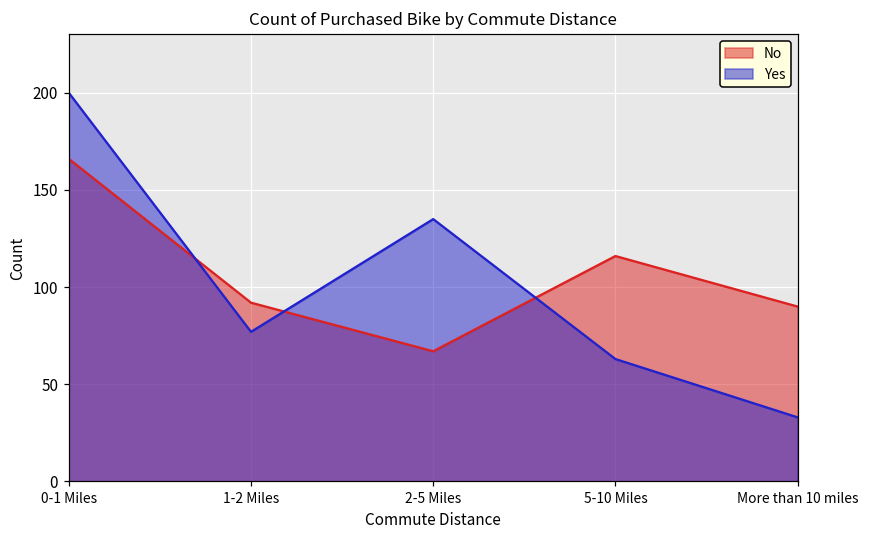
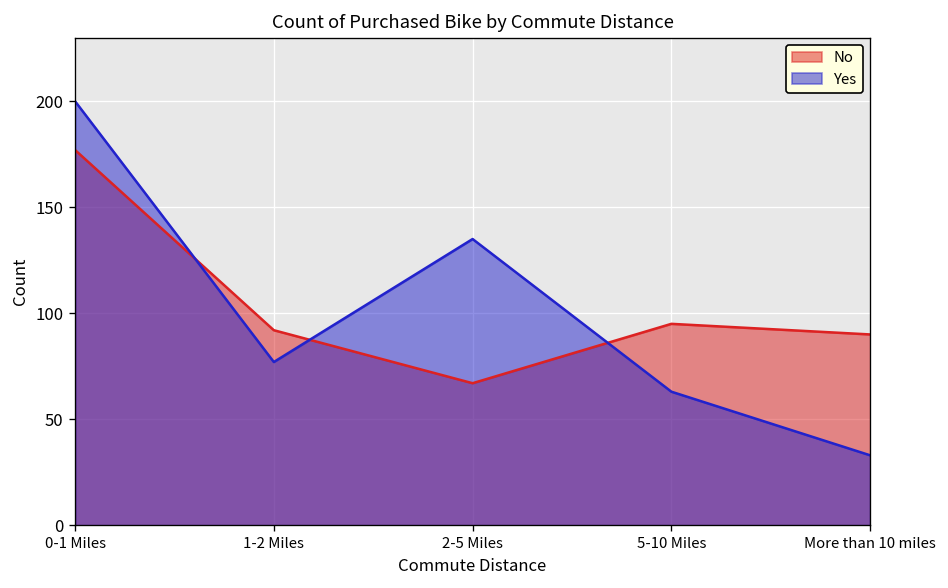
  {
    "No": {
-     "0-1 Miles": 166,
+     "0-1 Miles": 177,
      "1-2 Miles": 92,
      "2-5 Miles": 67,
-     "5-10 Miles": 116,
+     "5-10 Miles": 95,
      "More than 10 miles": 90
    },
    "Yes": {
      "0-1 Miles": 200,
      "1-2 Miles": 77,
      "2-5 Miles": 135,
      "5-10 Miles": 63,
      "More than 10 miles": 33
    }
  }
